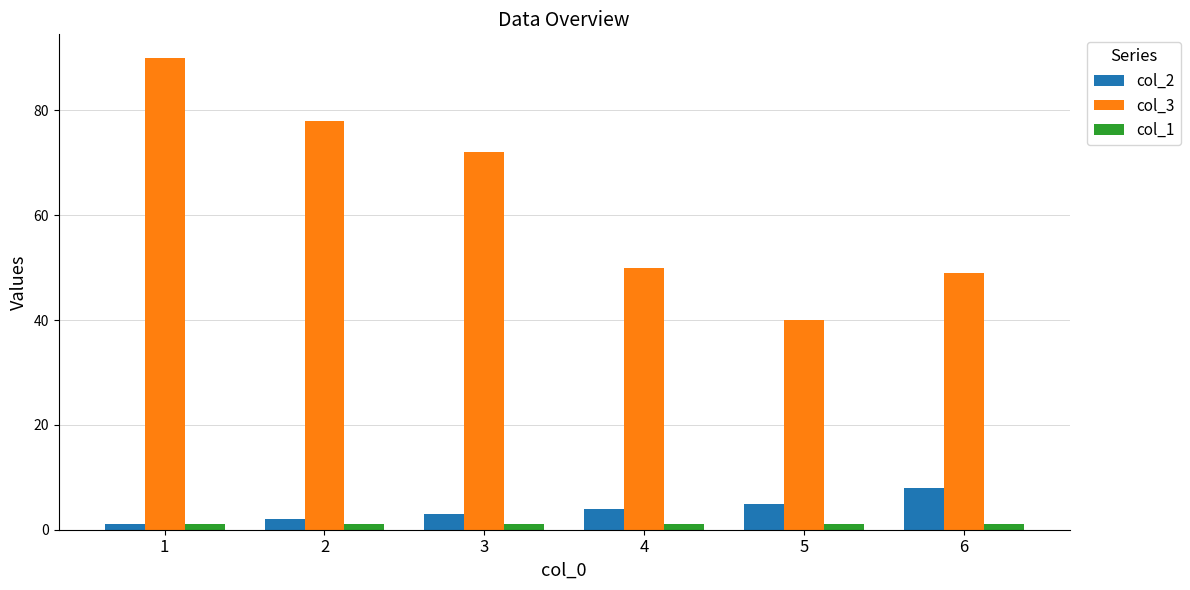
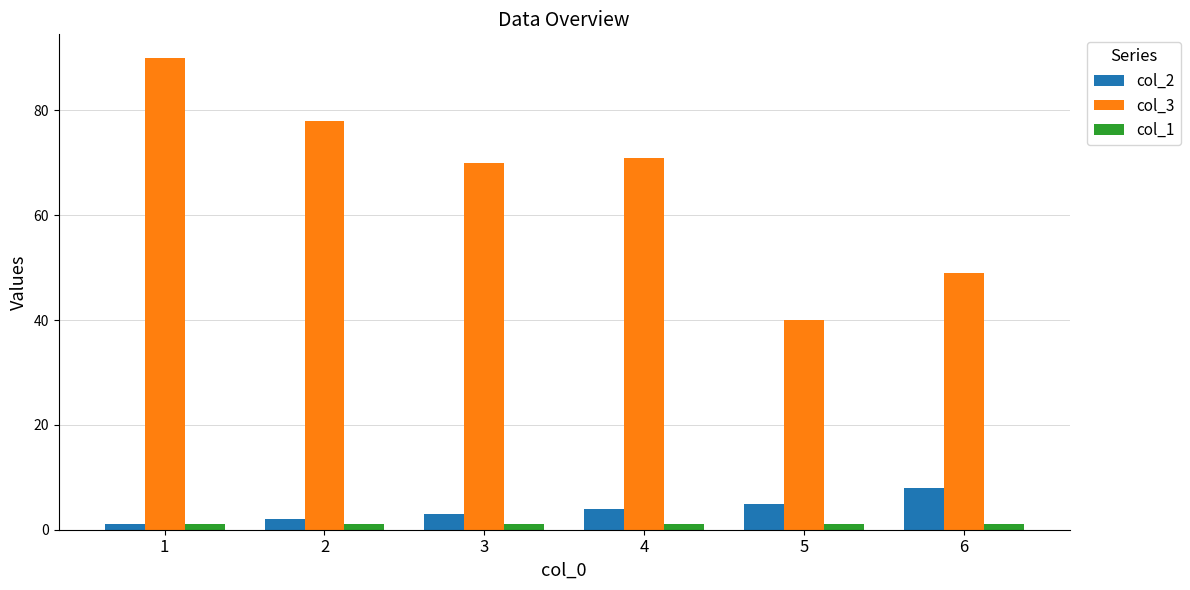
  {
    "col_2": {
      "1": 1,
      "2": 2,
      "3": 3,
      "4": 4,
      "5": 5,
      "6": 8
    },
    "col_3": {
      "1": 90,
      "2": 78,
-     "3": 72,
-     "4": 50,
+     "3": 70,
+     "4": 71,
      "5": 40,
      "6": 49
    },
    "col_1": {
      "1": 1,
      "2": 1,
      "3": 1,
      "4": 1,
      "5": 1,
      "6": 1
    }
  }
